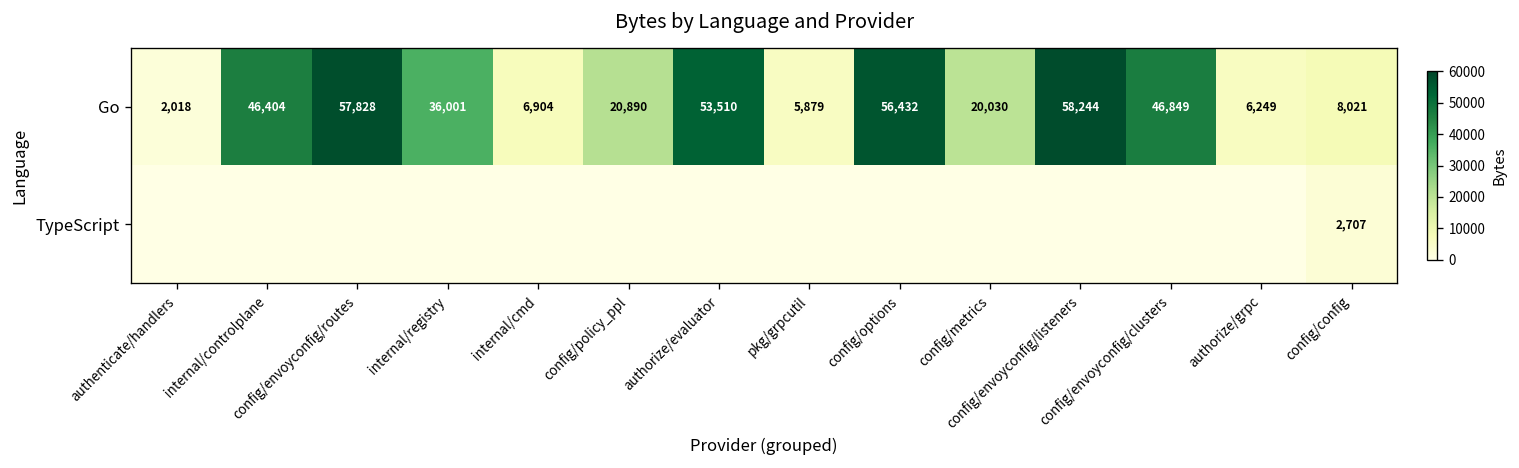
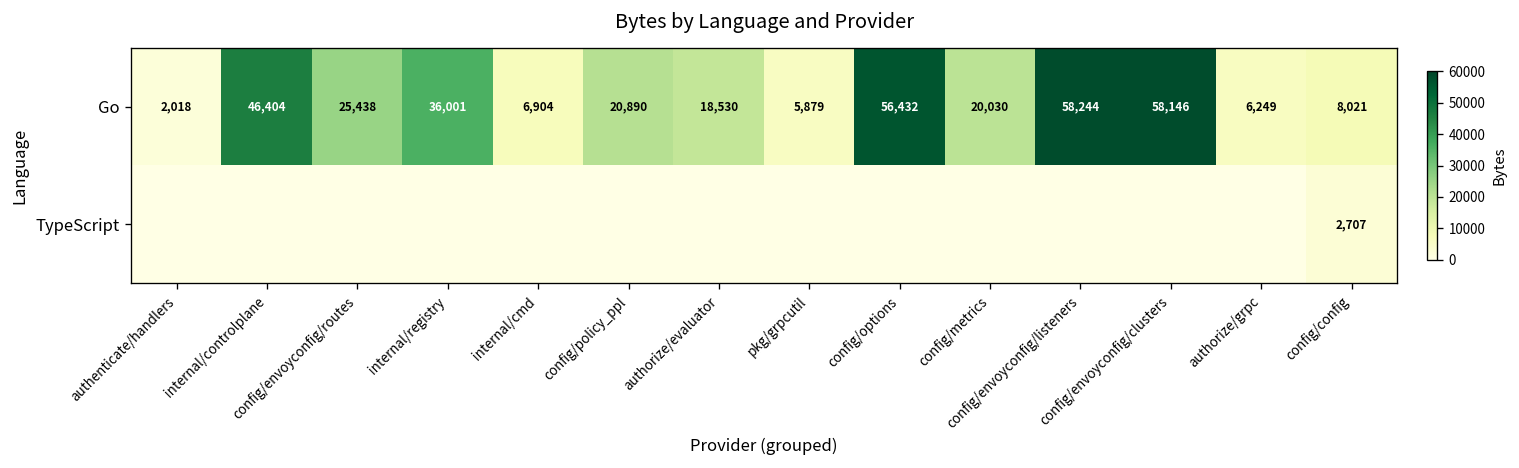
  {
    "Go": {
      "authenticate/handlers": "2,018",
      "internal/controlplane": "46,404",
-     "config/envoyconfig/routes": "57,828",
+     "config/envoyconfig/routes": "25,438",
      "internal/registry": "36,001",
      "internal/cmd": "6,904",
      "config/policy_ppl": "20,890",
-     "authorize/evaluator": "53,510",
+     "authorize/evaluator": "18,530",
      "pkg/grpcutil": "5,879",
      "config/options": "56,432",
      "config/metrics": "20,030",
      "config/envoyconfig/listeners": "58,244",
-     "config/envoyconfig/clusters": "46,849",
+     "config/envoyconfig/clusters": "58,146",
      "authorize/grpc": "6,249",
      "config/config": "8,021"
    },
    "TypeScript": {
      "config/config": "2,707"
    }
  }
